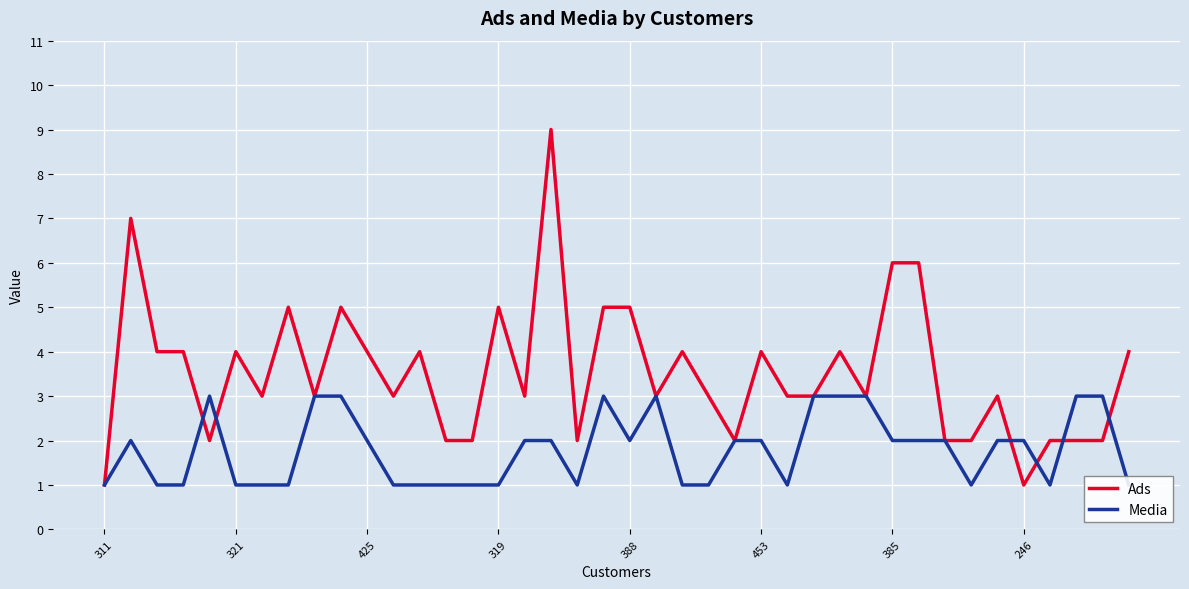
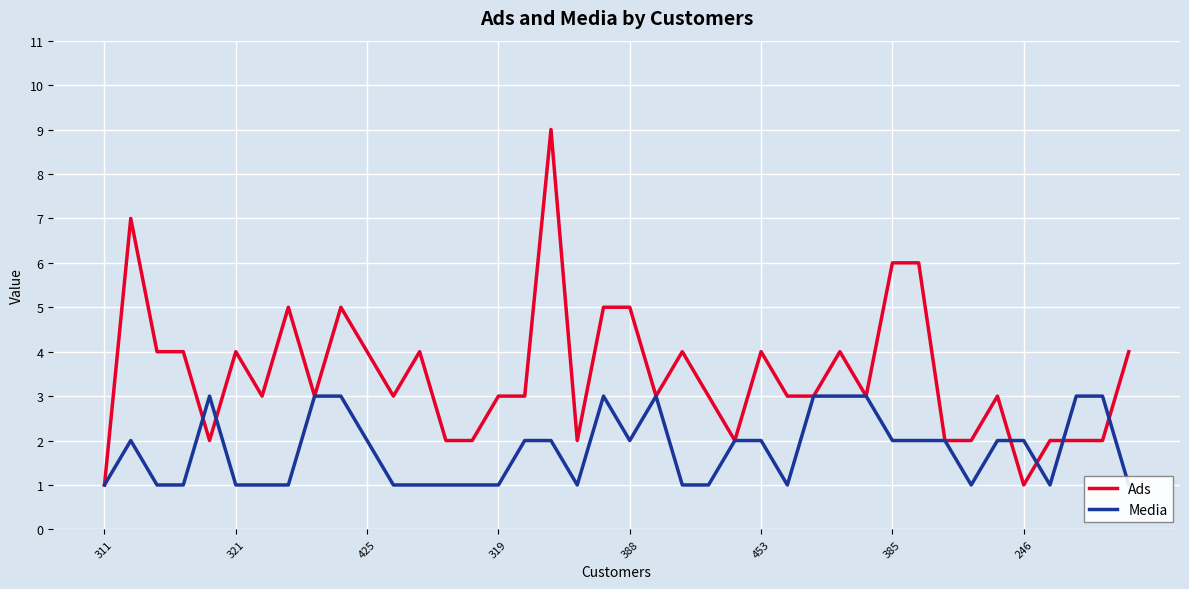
  {
    "Ads": {
      "321": 4,
      "425": 4,
-     "319": 5,
+     "319": 3,
      "388": 5,
      "453": 4,
      "385": 6,
      "246": 1
    },
    "Media": {
      "321": 1,
      "425": 2,
      "319": 1,
      "388": 2,
      "453": 2,
      "385": 2,
      "246": 2
    }
  }
